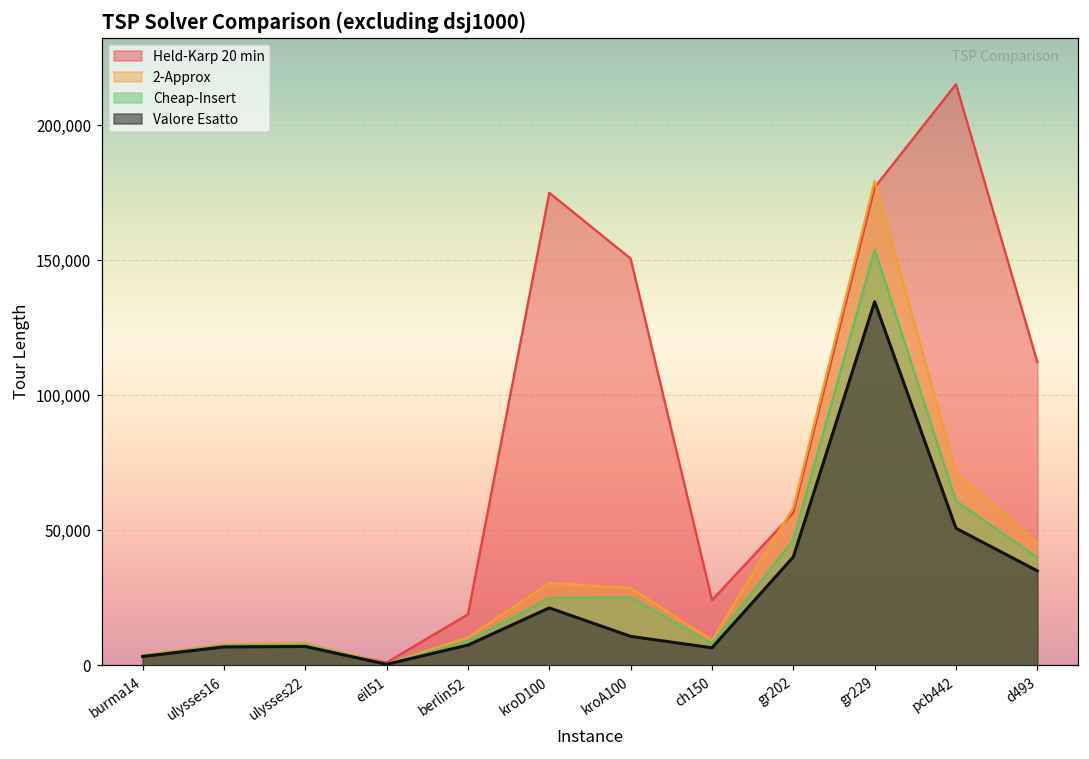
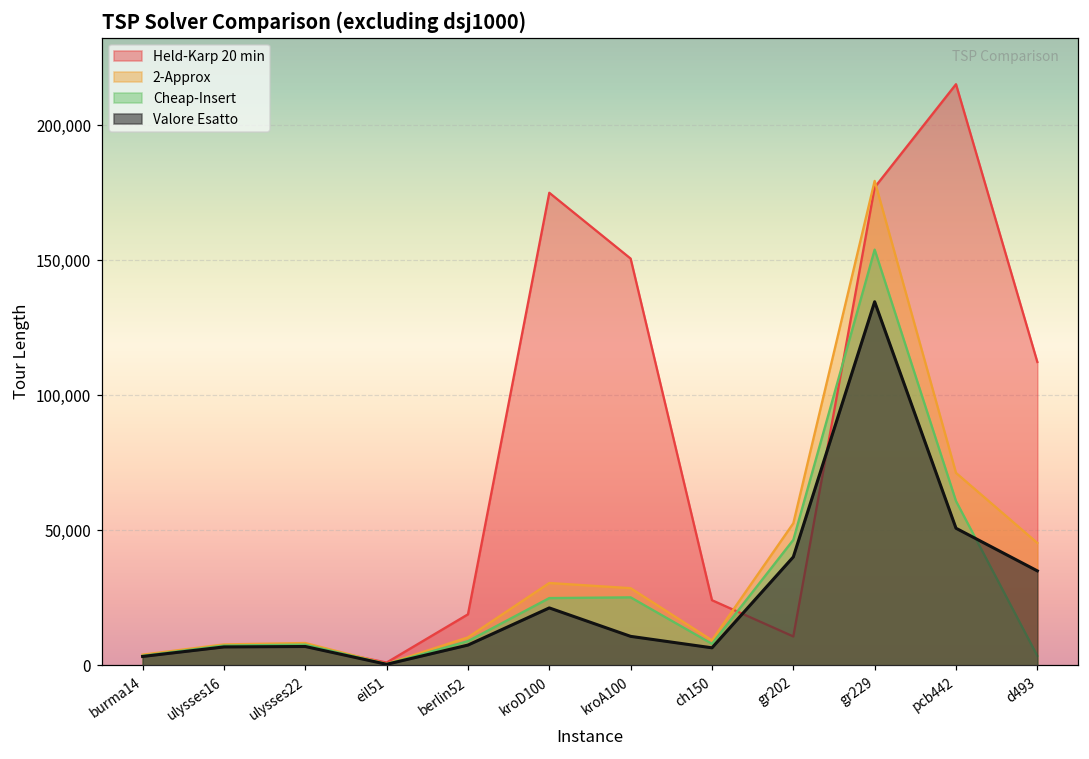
  {
    "Held-Karp 20 min": {
      "berlin52": "19,000",
      "kroD100": "175,000",
      "kroA100": "151,000",
      "ch150": "24,000",
-     "gr202": "57,000",
+     "gr202": "11,000",
      "gr229": "177,000",
      "pcb442": "215,000",
      "d493": "112,000"
    },
    "2-Approx": {
      "berlin52": "10,000",
      "kroD100": "31,000",
      "kroA100": "29,000",
      "ch150": "9,000",
-     "gr202": "58,000",
+     "gr202": "53,000",
      "gr229": "179,000",
      "pcb442": "71,000",
      "d493": "45,000"
    },
    "Cheap-Insert": {
      "berlin52": "9,000",
      "kroD100": "25,000",
      "kroA100": "25,000",
      "ch150": "8,000",
      "gr202": "46,000",
      "gr229": "154,000",
      "pcb442": "61,000",
-     "d493": "40,000"
+     "d493": "4,000"
    },
    "Valore Esatto": {
      "berlin52": "8,000",
      "kroD100": "21,000",
      "kroA100": "11,000",
      "ch150": "7,000",
      "gr202": "40,000",
      "gr229": "135,000",
      "pcb442": "51,000",
      "d493": "35,000"
    }
  }
